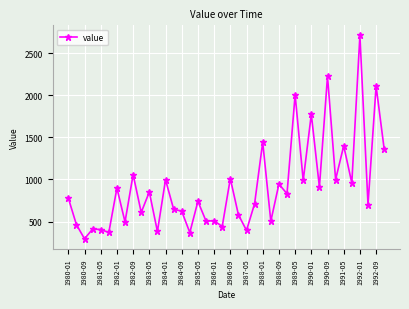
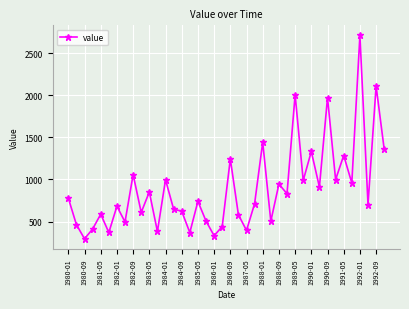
  {
    "1980-01": 800,
    "1980-09": 300,
-   "1981-05": 400,
-   "1982-01": 900,
+   "1981-05": 600,
+   "1982-01": 700,
    "1982-09": 1100,
    "1983-05": 900,
    "1984-01": 1000,
    "1984-09": 600,
    "1985-05": 700,
-   "1986-01": 500,
-   "1986-09": 1000,
+   "1986-01": 300,
+   "1986-09": 1200,
    "1987-05": 400,
    "1988-01": 1400,
    "1988-09": 900,
    "1989-05": 2000,
-   "1990-01": 1800,
-   "1990-09": 2200,
-   "1991-05": 1400,
+   "1990-01": 1300,
+   "1990-09": 2000,
+   "1991-05": 1300,
    "1992-01": 2700,
    "1992-09": 2100
  }
